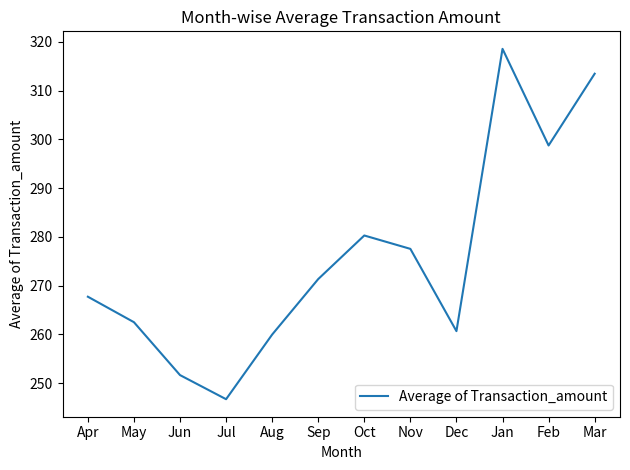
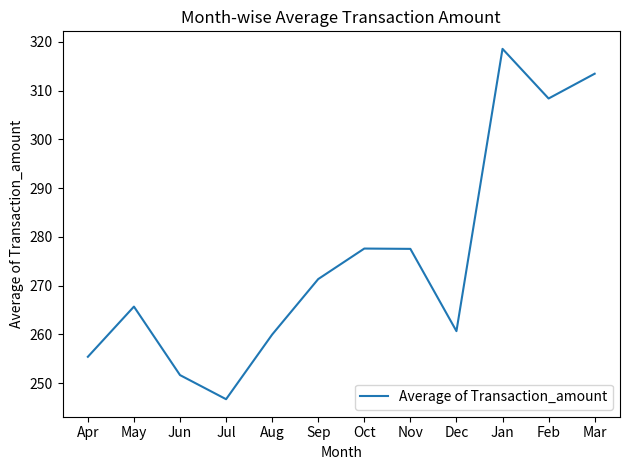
  {
-   "Apr": 268,
-   "May": 263,
+   "Apr": 255,
+   "May": 266,
    "Jun": 252,
    "Jul": 247,
    "Aug": 260,
    "Sep": 271,
-   "Oct": 280,
+   "Oct": 278,
    "Nov": 278,
    "Dec": 261,
    "Jan": 319,
-   "Feb": 299,
+   "Feb": 308,
    "Mar": 313
  }
